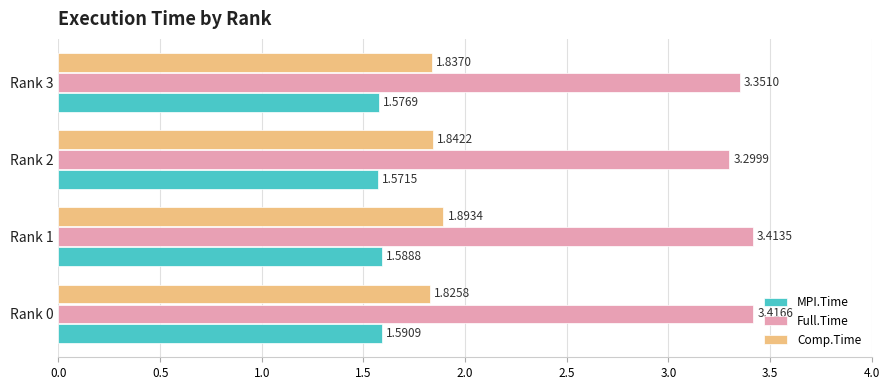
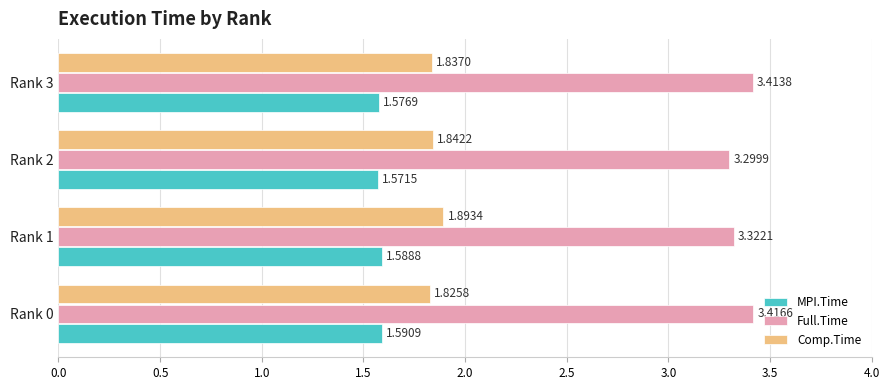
  {
    "MPI.Time": {
      "Rank 3": 1.5769,
      "Rank 2": 1.5715,
      "Rank 1": 1.5888,
      "Rank 0": 1.5909
    },
    "Full.Time": {
-     "Rank 3": 3.3510,
+     "Rank 3": 3.4138,
      "Rank 2": 3.2999,
-     "Rank 1": 3.4135,
+     "Rank 1": 3.3221,
      "Rank 0": 3.4166
    },
    "Comp.Time": {
      "Rank 3": 1.8370,
      "Rank 2": 1.8422,
      "Rank 1": 1.8934,
      "Rank 0": 1.8258
    }
  }
